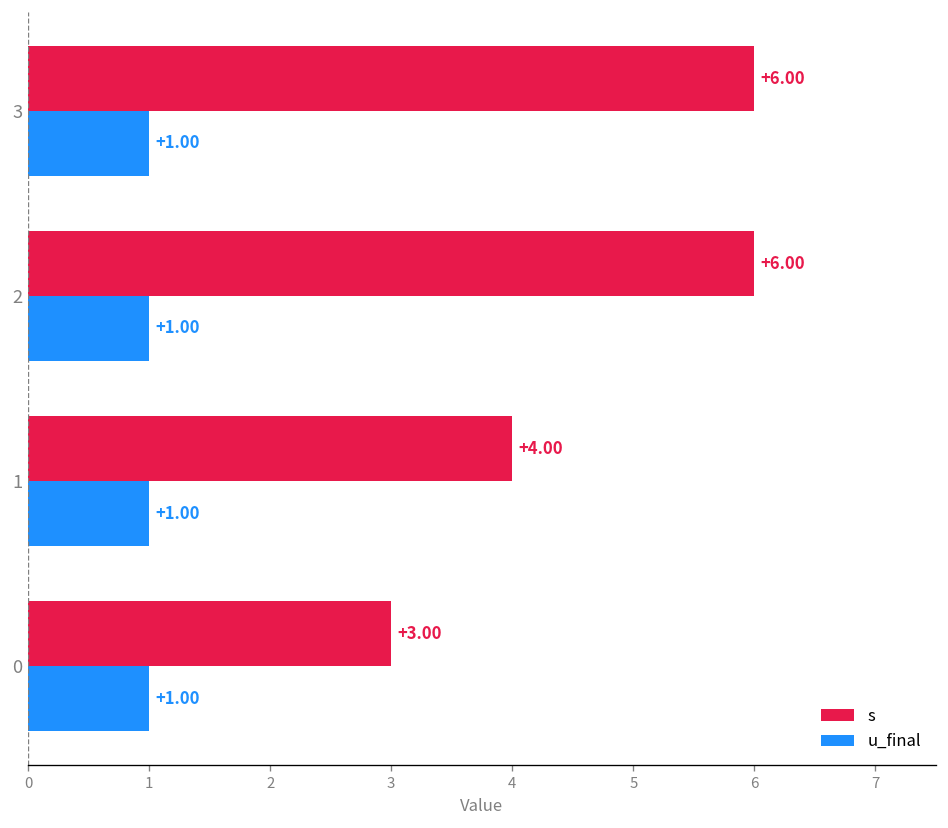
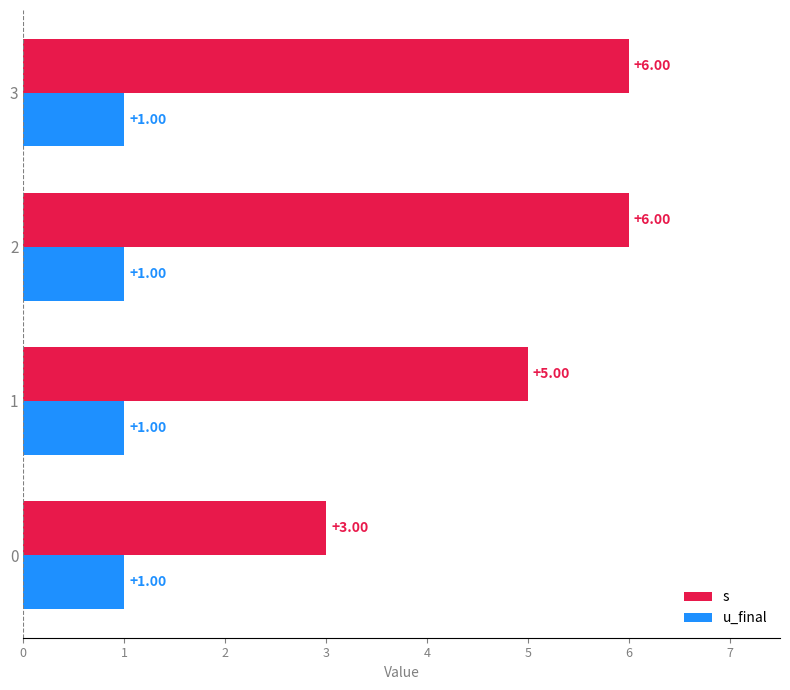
  {
    "s": {
      "3": "+6.00",
      "2": "+6.00",
-     "1": "+4.00",
+     "1": "+5.00",
      "0": "+3.00"
    },
    "u_final": {
      "3": "+1.00",
      "2": "+1.00",
      "1": "+1.00",
      "0": "+1.00"
    }
  }
